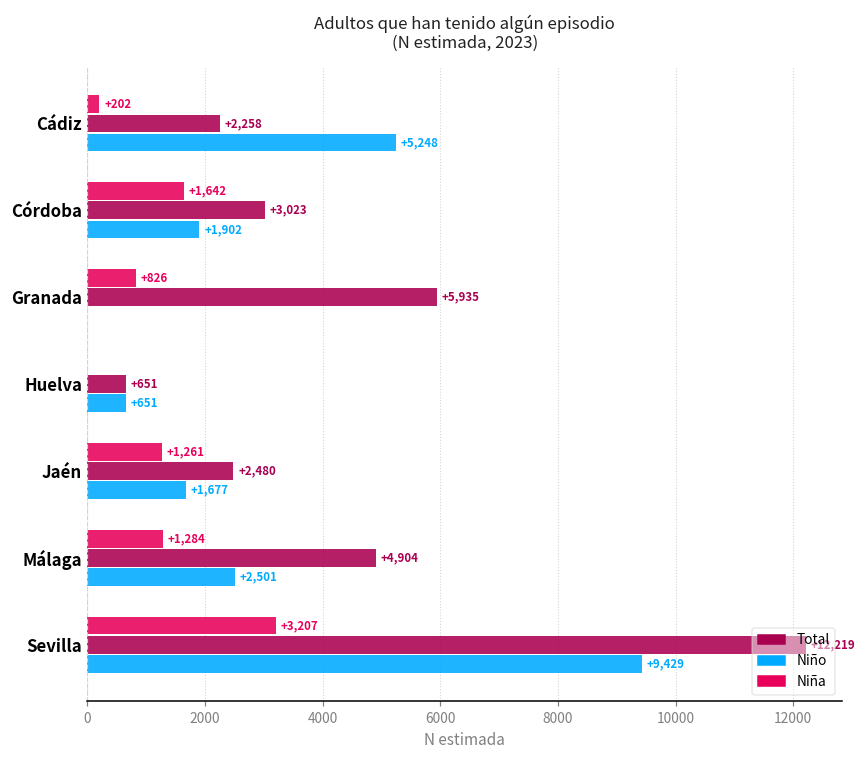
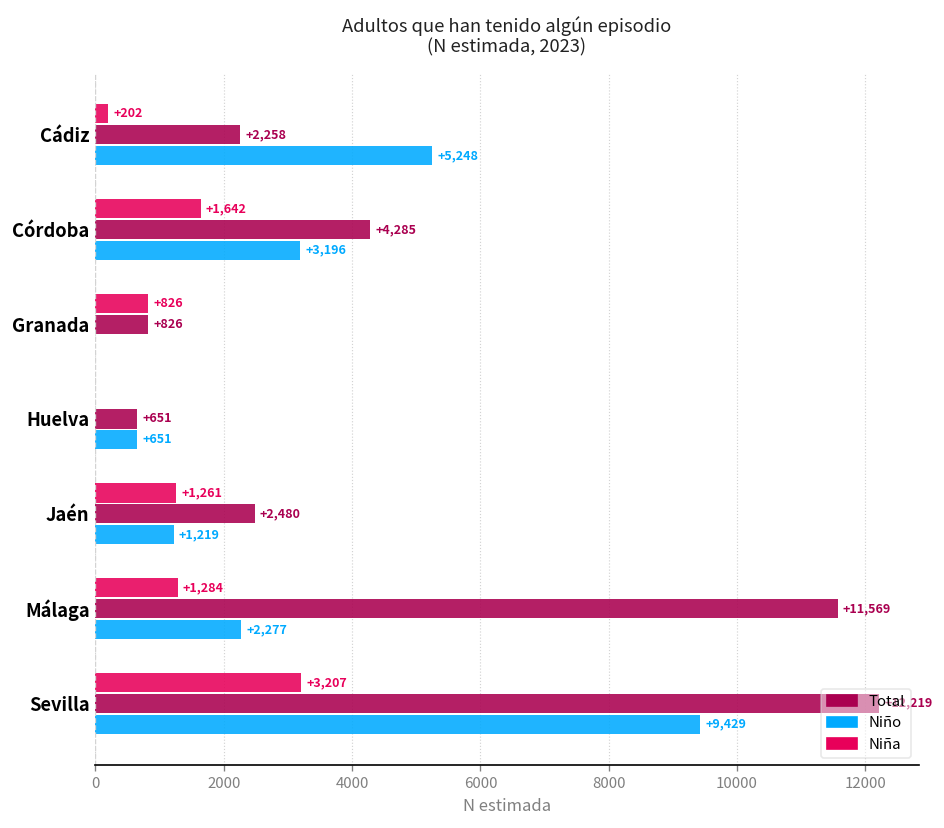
  {
    "Total": {
      "Cádiz": "+2,258",
-     "Córdoba": "+3,023",
-     "Granada": "+5,935",
+     "Córdoba": "+4,285",
+     "Granada": "+826",
      "Huelva": "+651",
      "Jaén": "+2,480",
-     "Málaga": "+4,904"
+     "Málaga": "+11,569"
    },
    "Niño": {
      "Cádiz": "+5,248",
-     "Córdoba": "+1,902",
+     "Córdoba": "+3,196",
      "Huelva": "+651",
-     "Jaén": "+1,677",
-     "Málaga": "+2,501",
+     "Jaén": "+1,219",
+     "Málaga": "+2,277",
      "Sevilla": "+9,429"
    },
    "Niña": {
      "Cádiz": "+202",
      "Córdoba": "+1,642",
      "Granada": "+826",
      "Jaén": "+1,261",
      "Málaga": "+1,284",
      "Sevilla": "+3,207"
    }
  }
